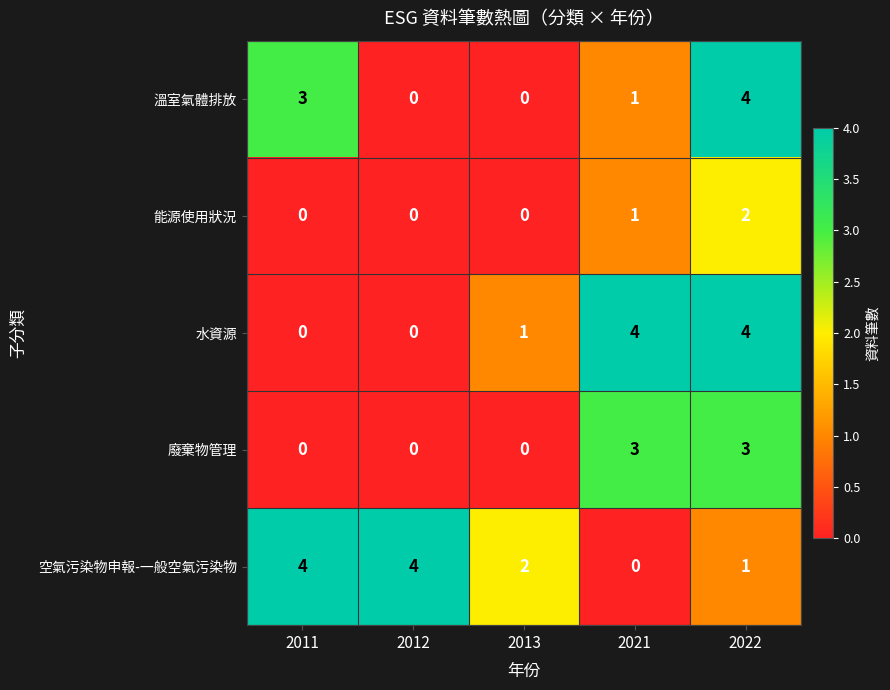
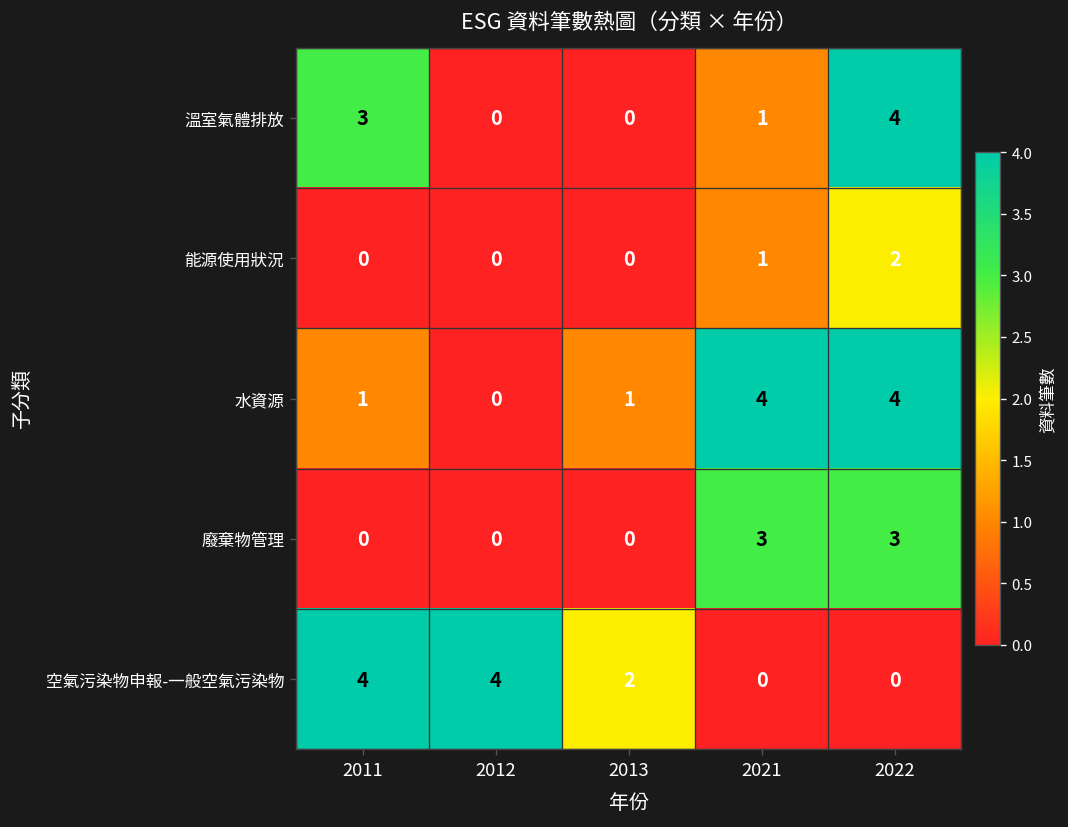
  {
    "溫室氣體排放": {
      "2011": 3,
      "2012": 0,
      "2013": 0,
      "2021": 1,
      "2022": 4
    },
    "能源使用狀況": {
      "2011": 0,
      "2012": 0,
      "2013": 0,
      "2021": 1,
      "2022": 2
    },
    "水資源": {
-     "2011": 0,
+     "2011": 1,
      "2012": 0,
      "2013": 1,
      "2021": 4,
      "2022": 4
    },
    "廢棄物管理": {
      "2011": 0,
      "2012": 0,
      "2013": 0,
      "2021": 3,
      "2022": 3
    },
    "空氣污染物申報-一般空氣污染物": {
      "2011": 4,
      "2012": 4,
      "2013": 2,
      "2021": 0,
-     "2022": 1
+     "2022": 0
    }
  }
